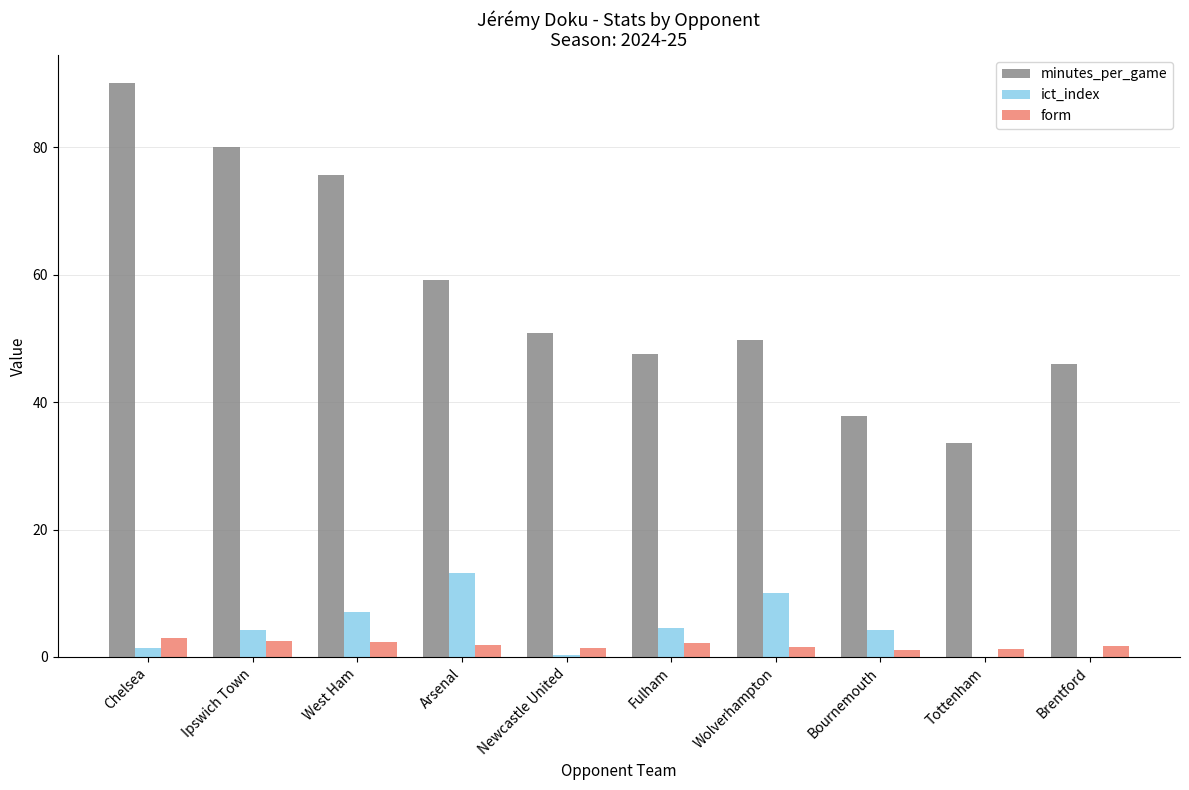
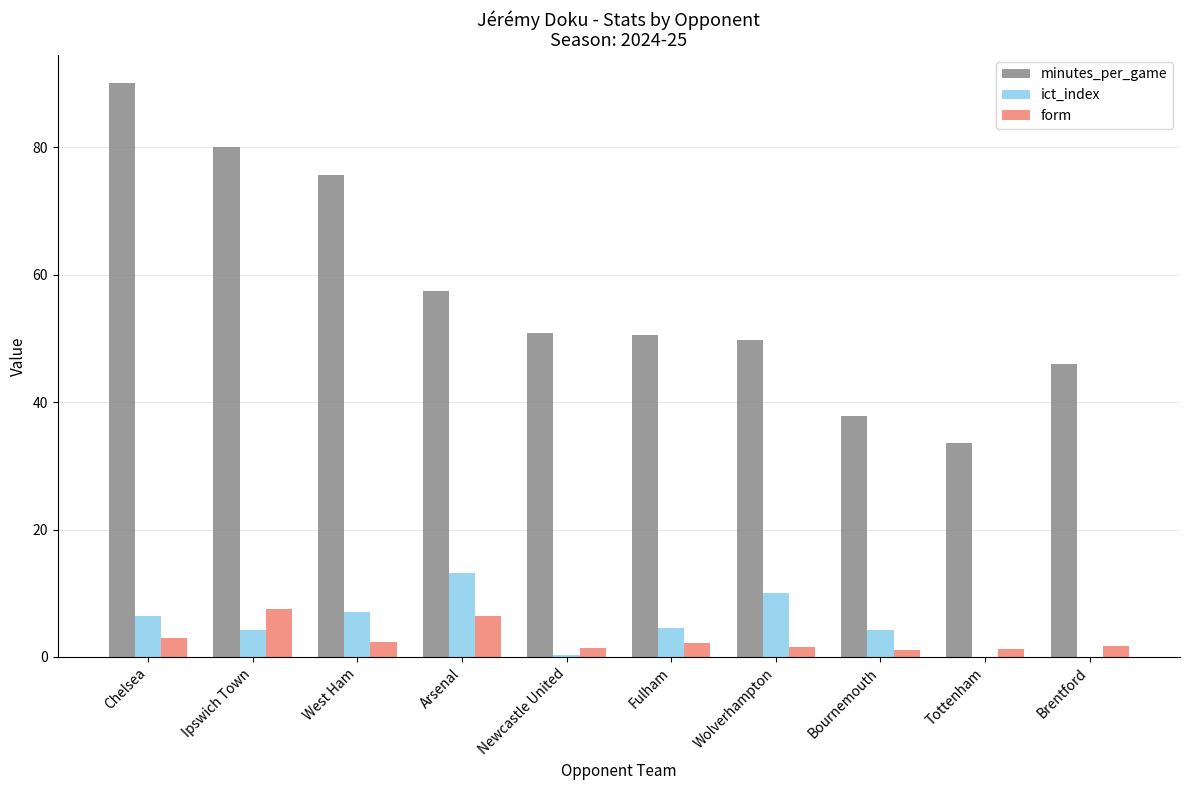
  {
    "minutes_per_game": {
      "Chelsea": 90,
      "Ipswich Town": 80,
      "West Ham": 76,
-     "Arsenal": 59,
+     "Arsenal": 58,
      "Newcastle United": 51,
-     "Fulham": 48,
+     "Fulham": 51,
      "Wolverhampton": 50,
      "Bournemouth": 38,
      "Tottenham": 34,
      "Brentford": 46
    },
    "ict_index": {
-     "Chelsea": 1,
+     "Chelsea": 7,
      "Ipswich Town": 4,
      "West Ham": 7,
      "Arsenal": 13,
      "Fulham": 5,
      "Wolverhampton": 10,
      "Bournemouth": 4,
      "Tottenham": 0,
      "Brentford": 0
    },
    "form": {
      "Chelsea": 3,
-     "Ipswich Town": 3,
+     "Ipswich Town": 8,
      "West Ham": 2,
-     "Arsenal": 2,
+     "Arsenal": 6,
      "Newcastle United": 1,
      "Fulham": 2,
      "Wolverhampton": 2,
      "Bournemouth": 1,
      "Tottenham": 1,
      "Brentford": 2
    }
  }
